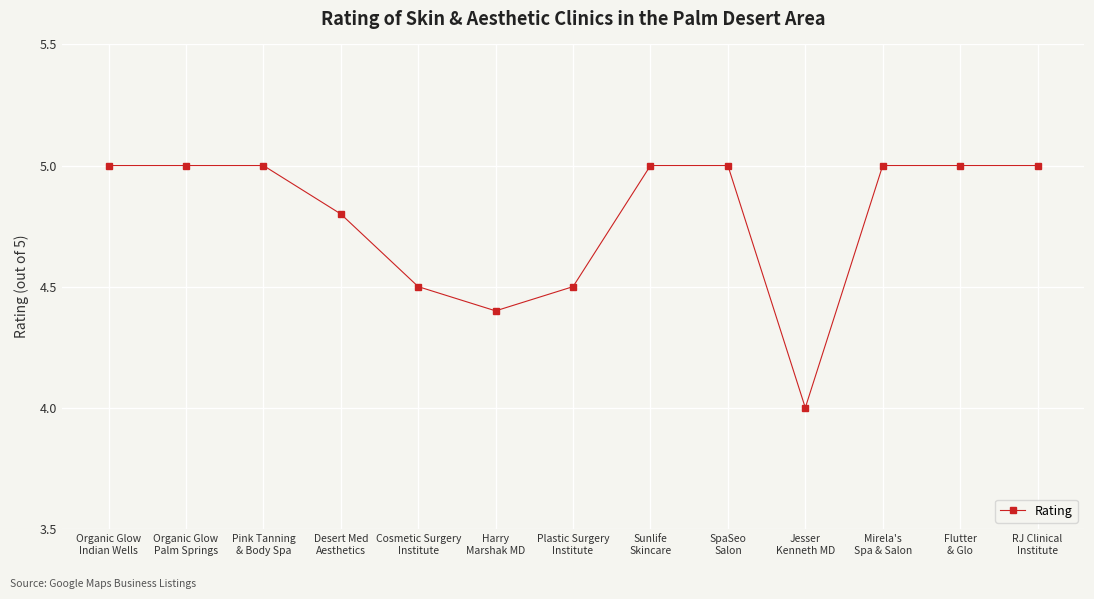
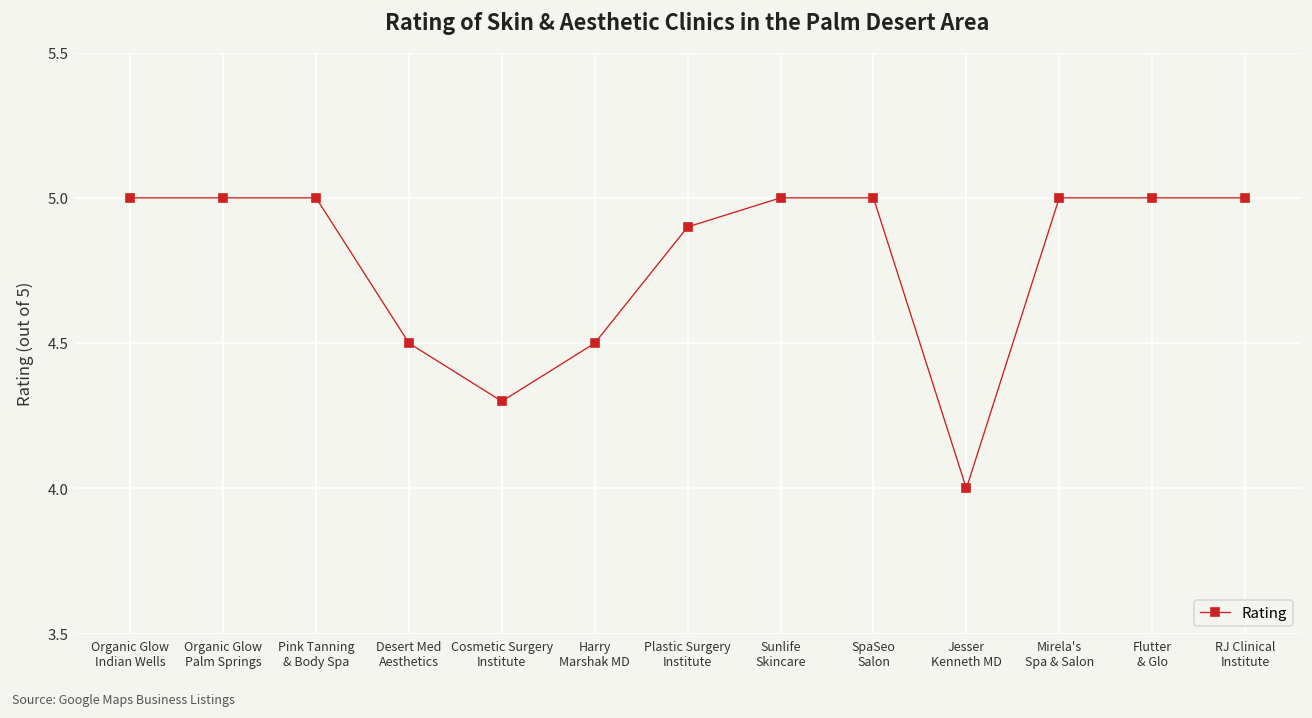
  {
    "Organic Glow Indian Wells": 5.0,
    "Organic Glow Palm Springs": 5.0,
    "Pink Tanning & Body Spa": 5.0,
-   "Desert Med Aesthetics": 4.8,
-   "Cosmetic Surgery Institute": 4.5,
-   "Harry Marshak MD": 4.4,
-   "Plastic Surgery Institute": 4.5,
+   "Desert Med Aesthetics": 4.5,
+   "Cosmetic Surgery Institute": 4.3,
+   "Harry Marshak MD": 4.5,
+   "Plastic Surgery Institute": 4.9,
    "Sunlife Skincare": 5.0,
    "SpaSeo Salon": 5.0,
    "Jesser Kenneth MD": 4.0,
    "Mirela's Spa & Salon": 5.0,
    "Flutter & Glo": 5.0,
    "RJ Clinical Institute": 5.0
  }
